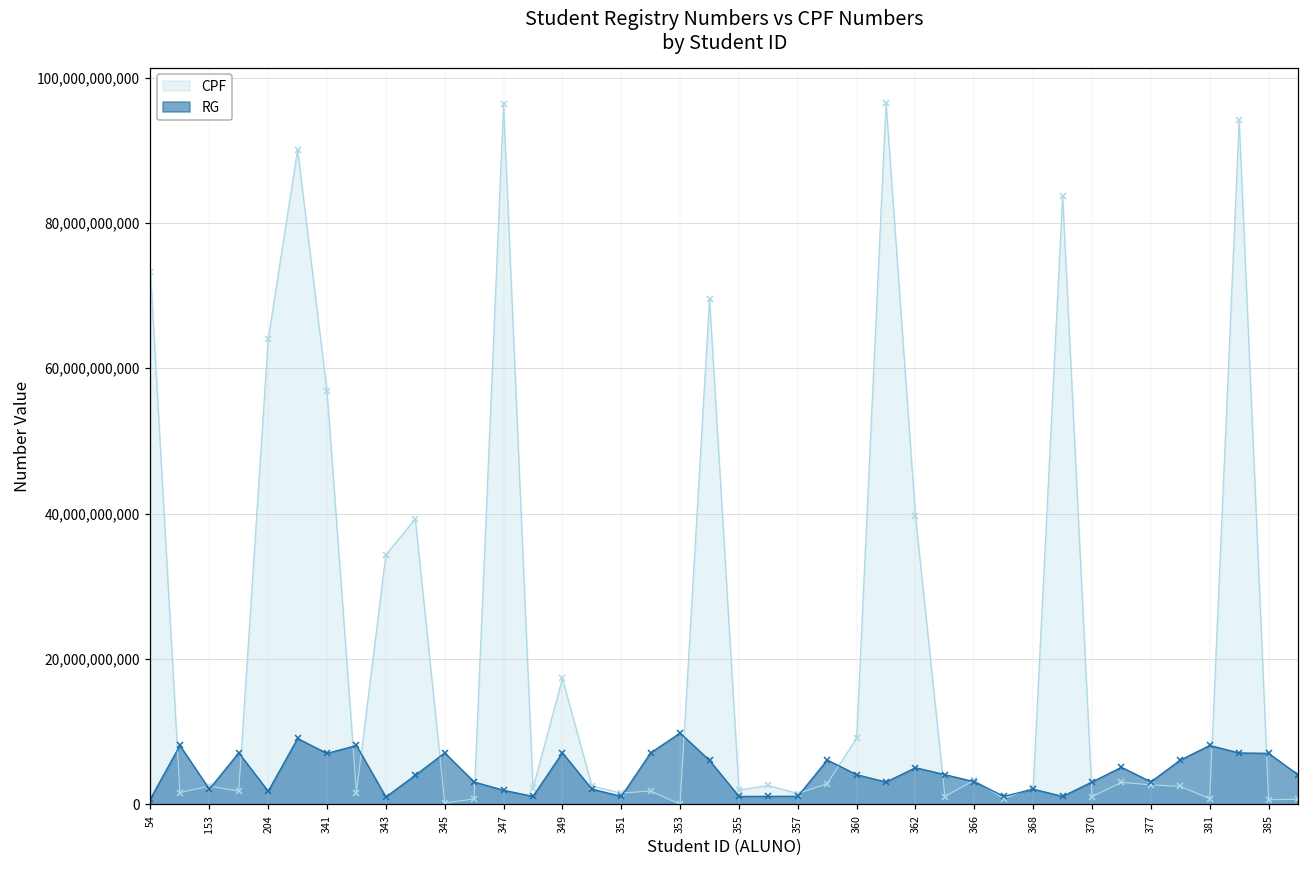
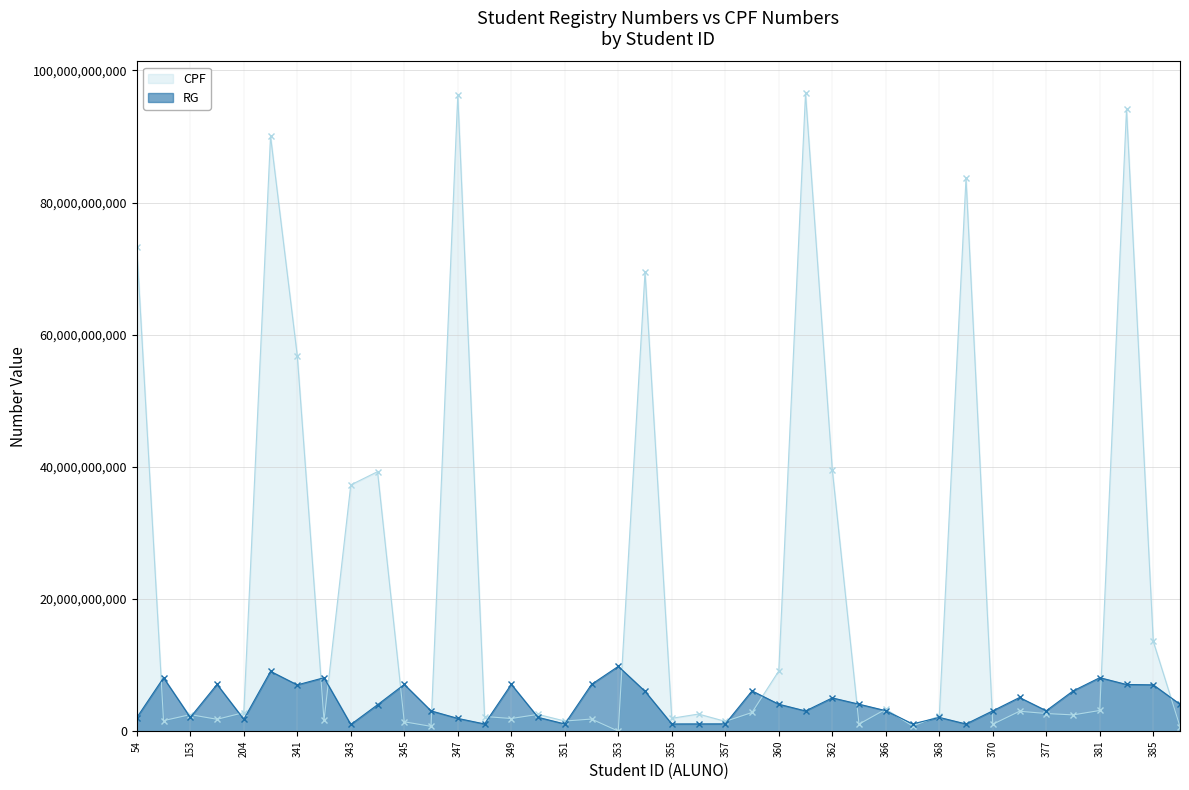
  {
    "CPF": {
      "54": "73,000,000,000",
      "153": "3,000,000,000",
-     "204": "64,000,000,000",
+     "204": "3,000,000,000",
      "341": "57,000,000,000",
-     "343": "34,000,000,000",
-     "345": "0",
+     "343": "37,000,000,000",
+     "345": "1,000,000,000",
      "347": "96,000,000,000",
-     "349": "17,000,000,000",
+     "349": "2,000,000,000",
      "351": "2,000,000,000",
      "353": "0",
      "355": "2,000,000,000",
      "360": "9,000,000,000",
      "362": "40,000,000,000",
      "370": "1,000,000,000",
      "377": "3,000,000,000",
-     "381": "1,000,000,000",
-     "385": "1,000,000,000"
+     "381": "3,000,000,000",
+     "385": "14,000,000,000"
    },
    "RG": {
-     "54": "1,000,000,000",
+     "54": "2,000,000,000",
      "153": "2,000,000,000",
      "204": "2,000,000,000",
      "341": "7,000,000,000",
      "343": "1,000,000,000",
      "345": "7,000,000,000",
      "347": "2,000,000,000",
      "349": "7,000,000,000",
      "351": "1,000,000,000",
      "353": "10,000,000,000",
      "355": "1,000,000,000",
      "360": "4,000,000,000",
      "362": "5,000,000,000",
      "370": "3,000,000,000",
      "377": "3,000,000,000",
      "381": "8,000,000,000",
      "385": "7,000,000,000"
    }
  }
